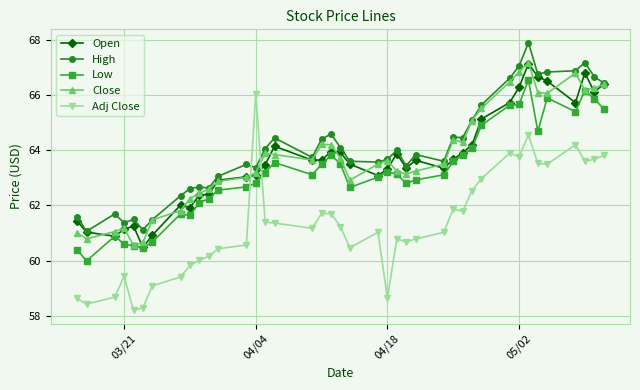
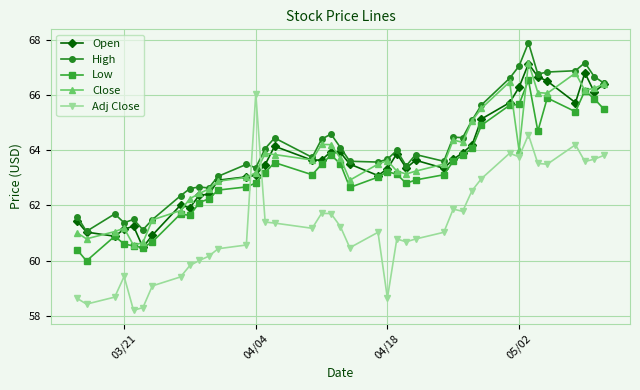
  {
    "Open": {
      "04/18": 63.3,
      "05/02": 66.3
    },
    "Close": {
-     "05/02": 66.8
+     "05/02": 64.0
    },
    "Adj Close": {
      "03/21": 59.4,
      "04/04": 66.0,
      "04/18": 58.6,
      "05/02": 63.8
    }
  }
